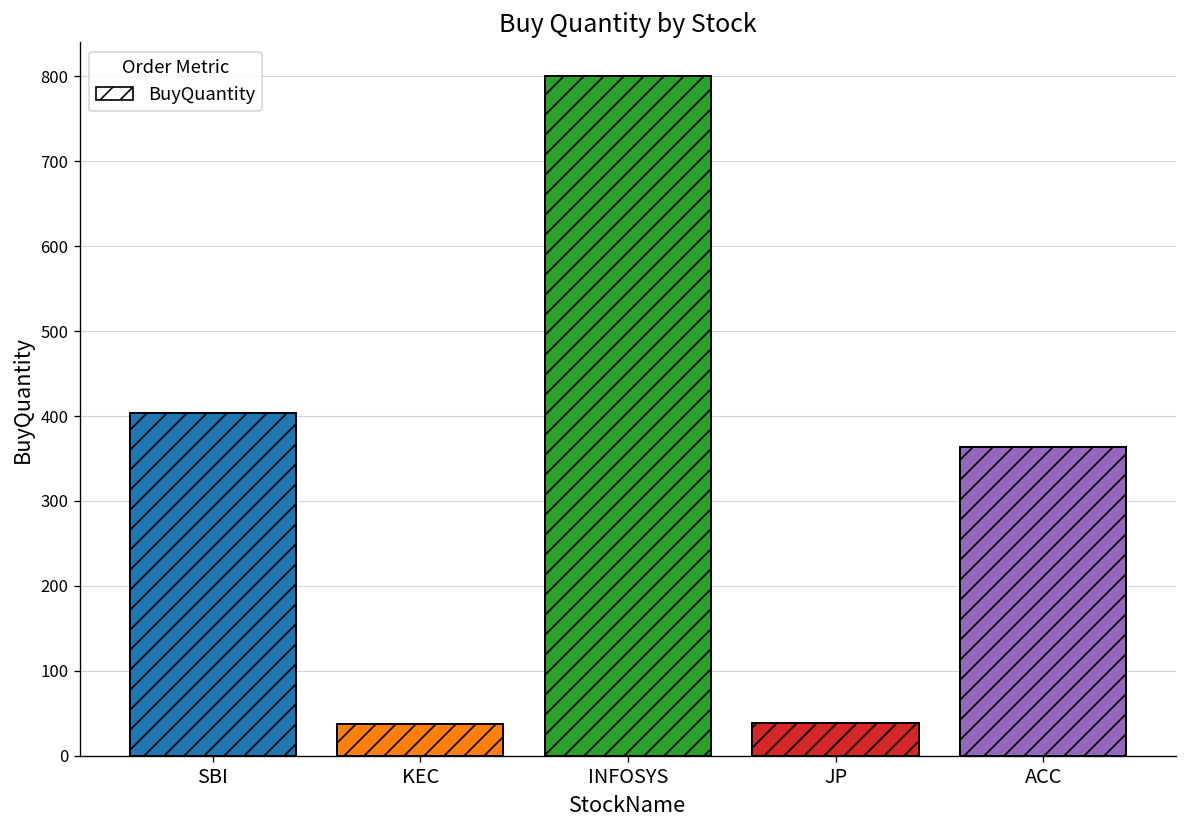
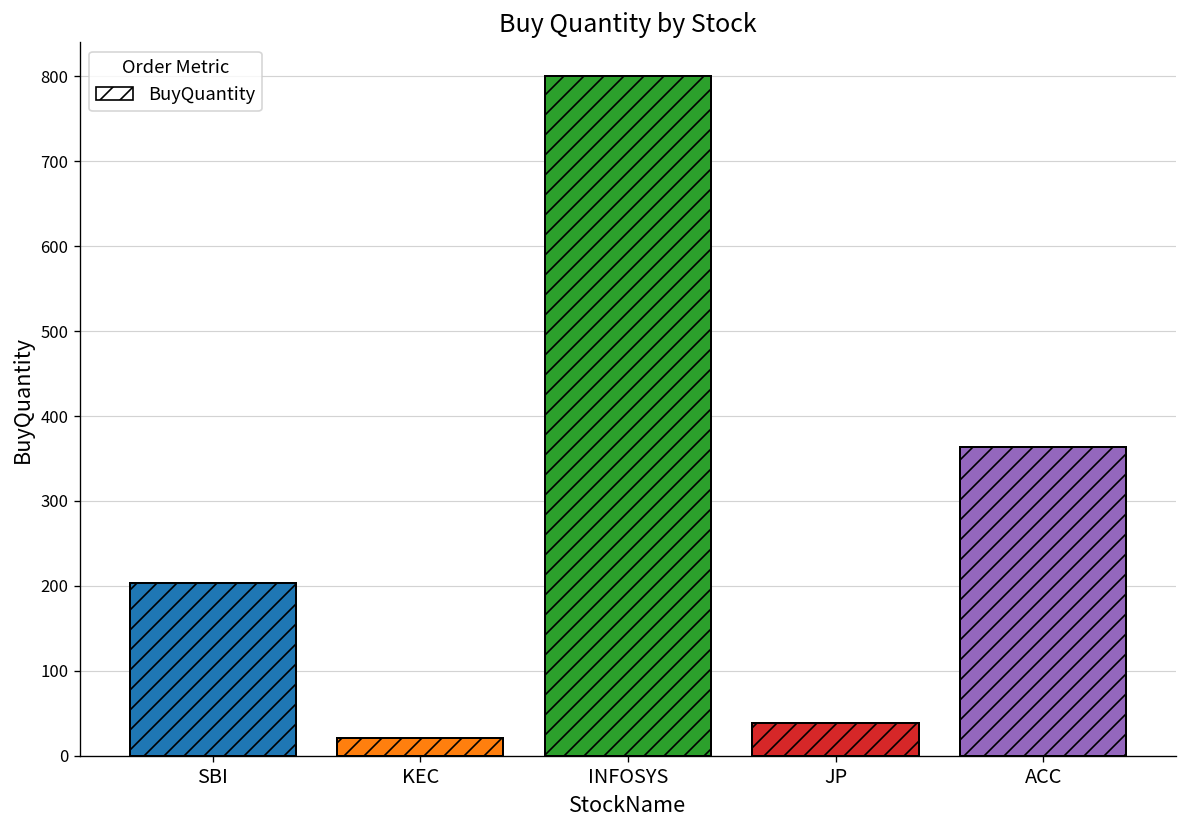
  {
-   "SBI": 400,
-   "KEC": 40,
+   "SBI": 200,
+   "KEC": 20,
    "INFOSYS": 800,
    "JP": 40,
    "ACC": 360
  }
